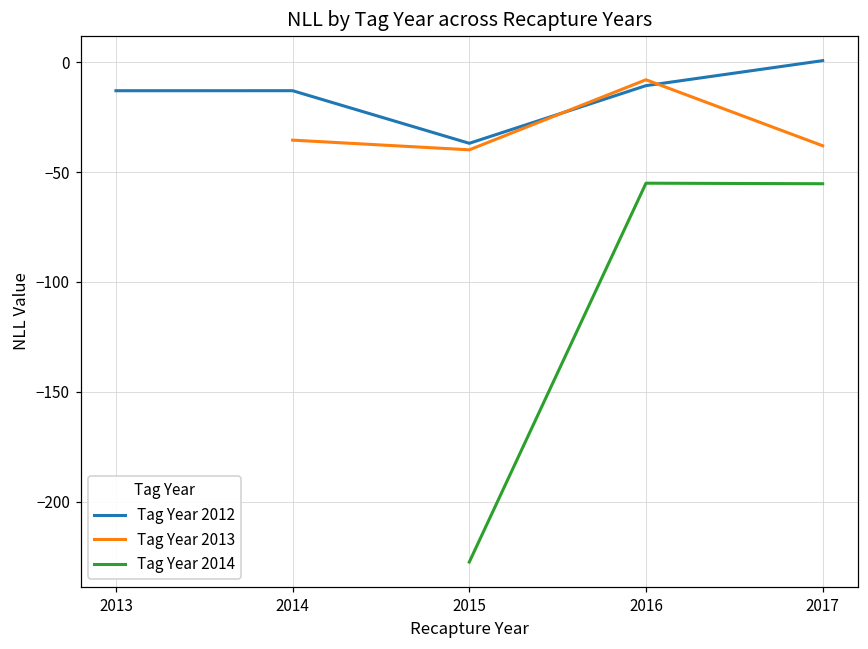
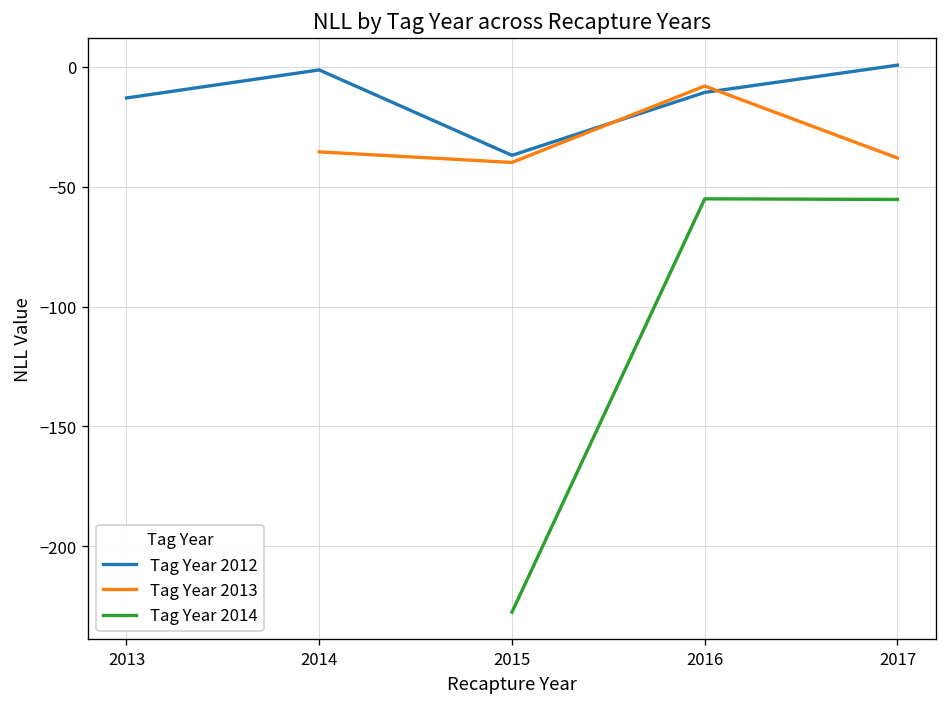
  {
    "Tag Year 2012": {
      "2013": -13,
-     "2014": -13,
+     "2014": -1,
      "2015": -37,
      "2016": -11,
      "2017": 1
    },
    "Tag Year 2013": {
      "2014": -36,
      "2015": -40,
      "2016": -8,
      "2017": -38
    },
    "Tag Year 2014": {
      "2015": -227,
      "2016": -55,
      "2017": -55
    }
  }
